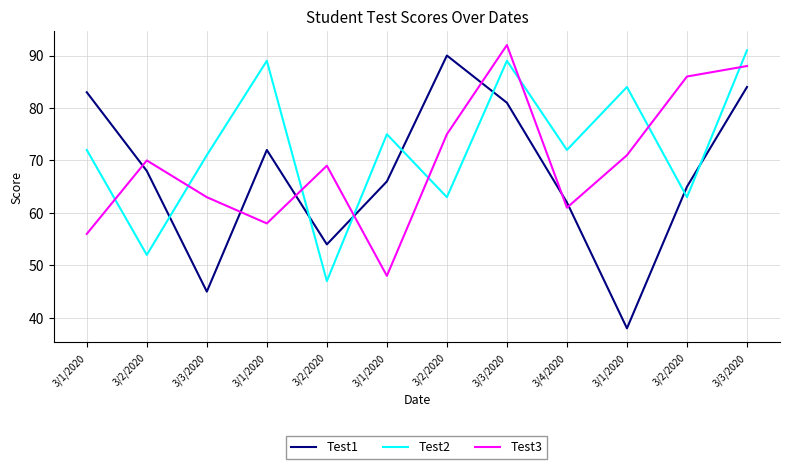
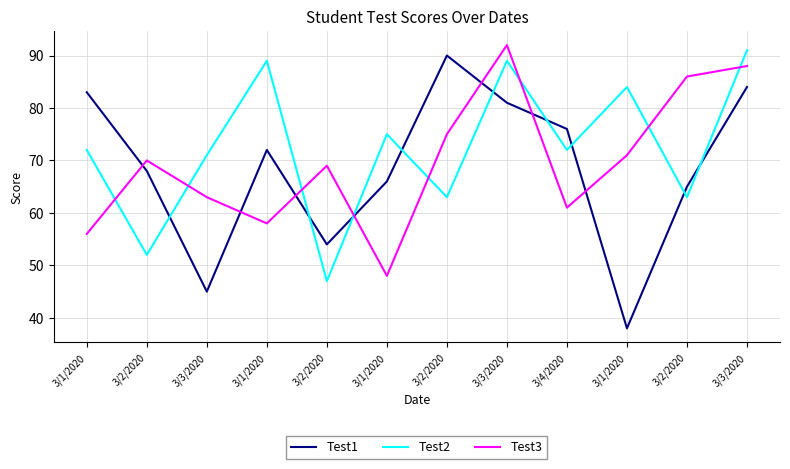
  {
    "Test1": {
-     "3/4/2020": 62
+     "3/4/2020": 76
    },
    "Test2": {
      "3/4/2020": 72
    },
    "Test3": {
      "3/4/2020": 61
    }
  }
